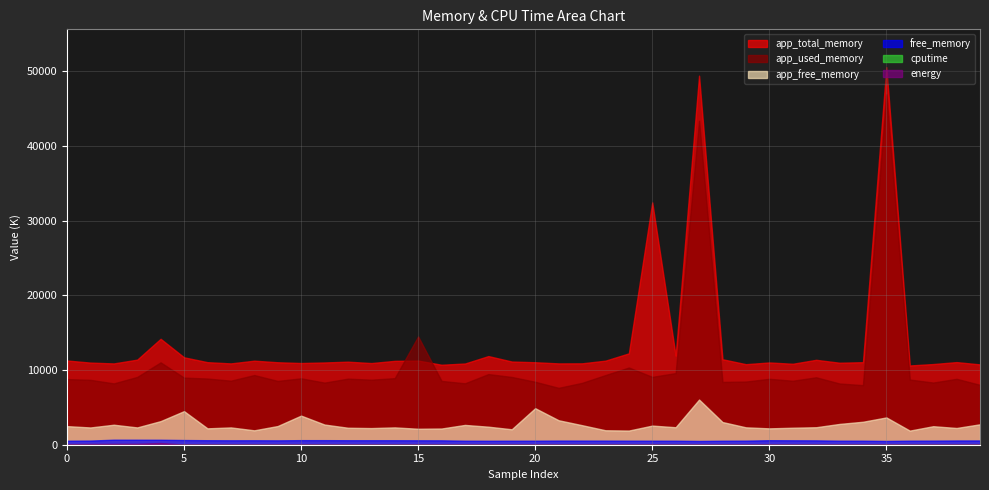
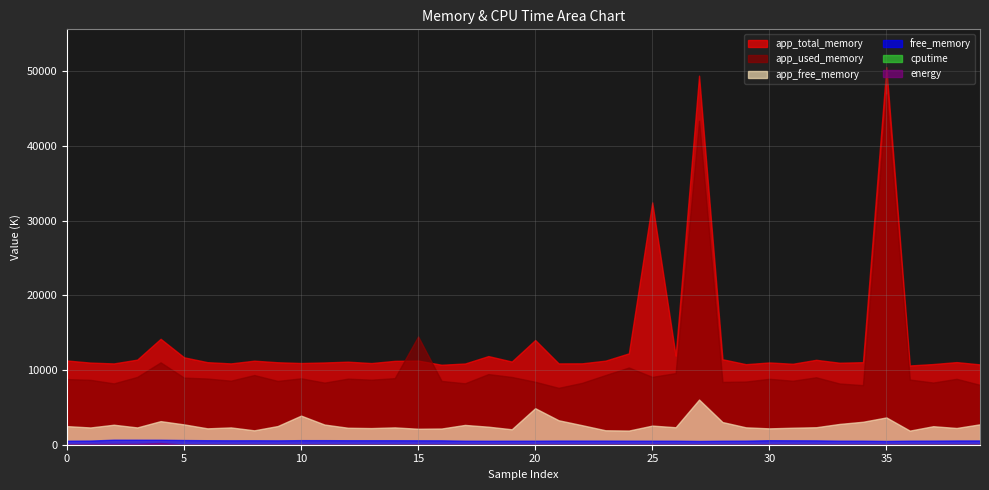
  {
    "app_total_memory": {
      "0": 11000,
      "5": 12000,
      "10": 11000,
      "15": 11000,
-     "20": 11000,
+     "20": 14000,
      "25": 32000,
      "30": 11000
    },
    "app_used_memory": {
      "0": 9000,
      "5": 9000,
      "10": 9000,
      "15": 15000,
      "20": 8000,
      "25": 9000,
      "30": 9000,
      "35": 47000
    },
    "app_free_memory": {
      "0": 2000,
-     "5": 4000,
+     "5": 3000,
      "10": 4000,
      "15": 2000,
      "20": 5000,
      "25": 3000,
      "30": 2000,
      "35": 4000
    },
    "free_memory": {
      "0": 1000,
      "5": 1000,
      "10": 1000,
      "15": 1000,
      "20": 1000,
      "25": 1000,
      "30": 1000,
      "35": 1000
    }
  }
